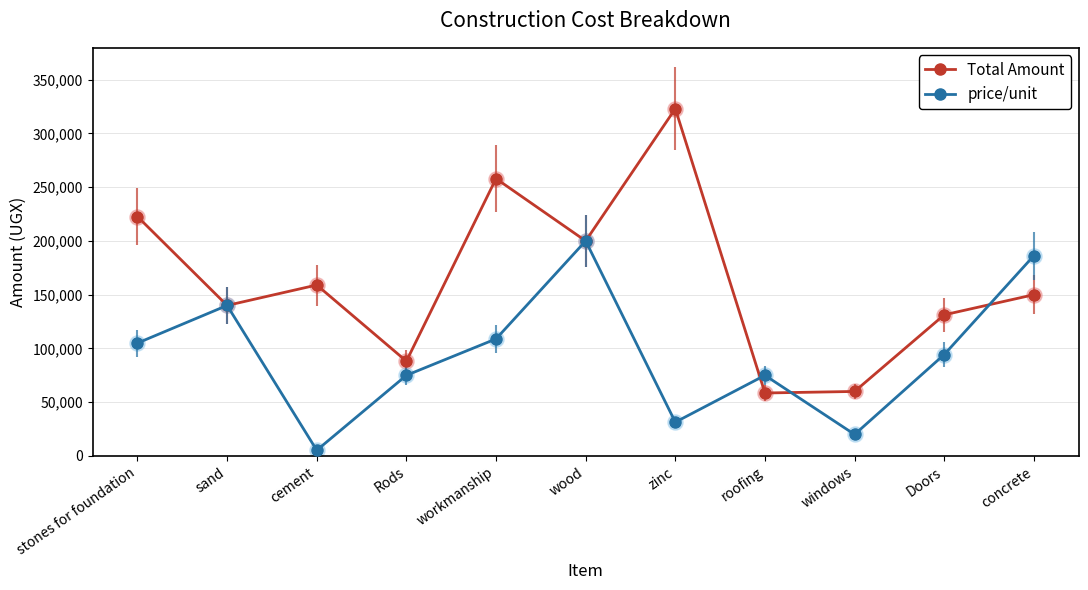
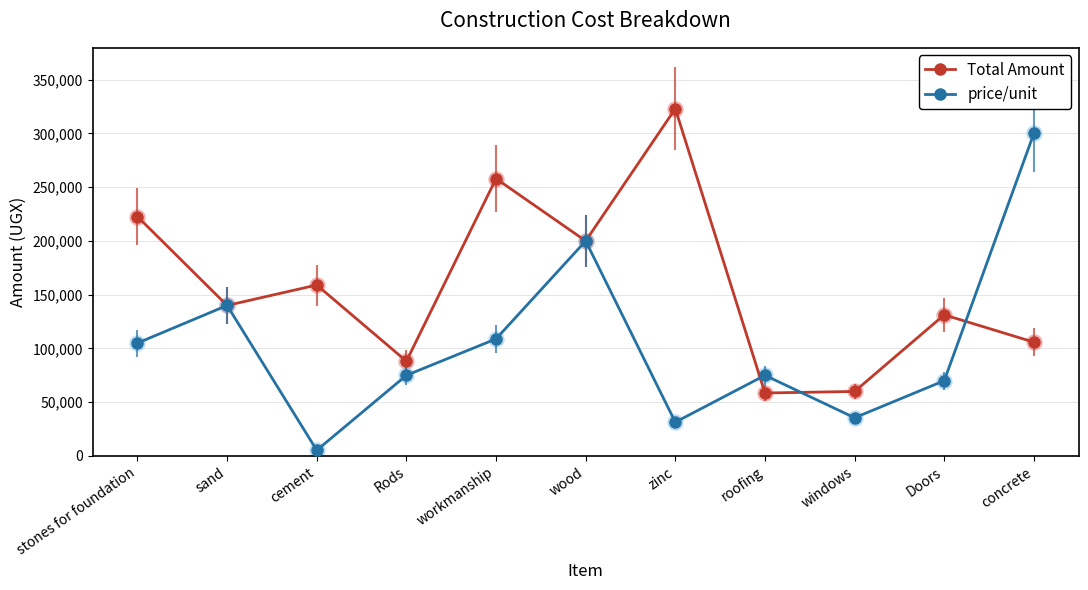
  {
    "Total Amount": {
      "stones for foundation": "223,000",
      "cement": "159,000",
      "Rods": "88,000",
      "workmanship": "258,000",
      "zinc": "323,000",
      "roofing": "59,000",
      "windows": "60,000",
      "Doors": "131,000",
-     "concrete": "150,000"
+     "concrete": "106,000"
    },
    "price/unit": {
      "stones for foundation": "105,000",
      "cement": "5,000",
      "Rods": "75,000",
      "workmanship": "109,000",
      "zinc": "31,000",
      "roofing": "75,000",
-     "windows": "20,000",
-     "Doors": "94,000",
-     "concrete": "186,000"
+     "windows": "36,000",
+     "Doors": "70,000",
+     "concrete": "300,000"
    }
  }
